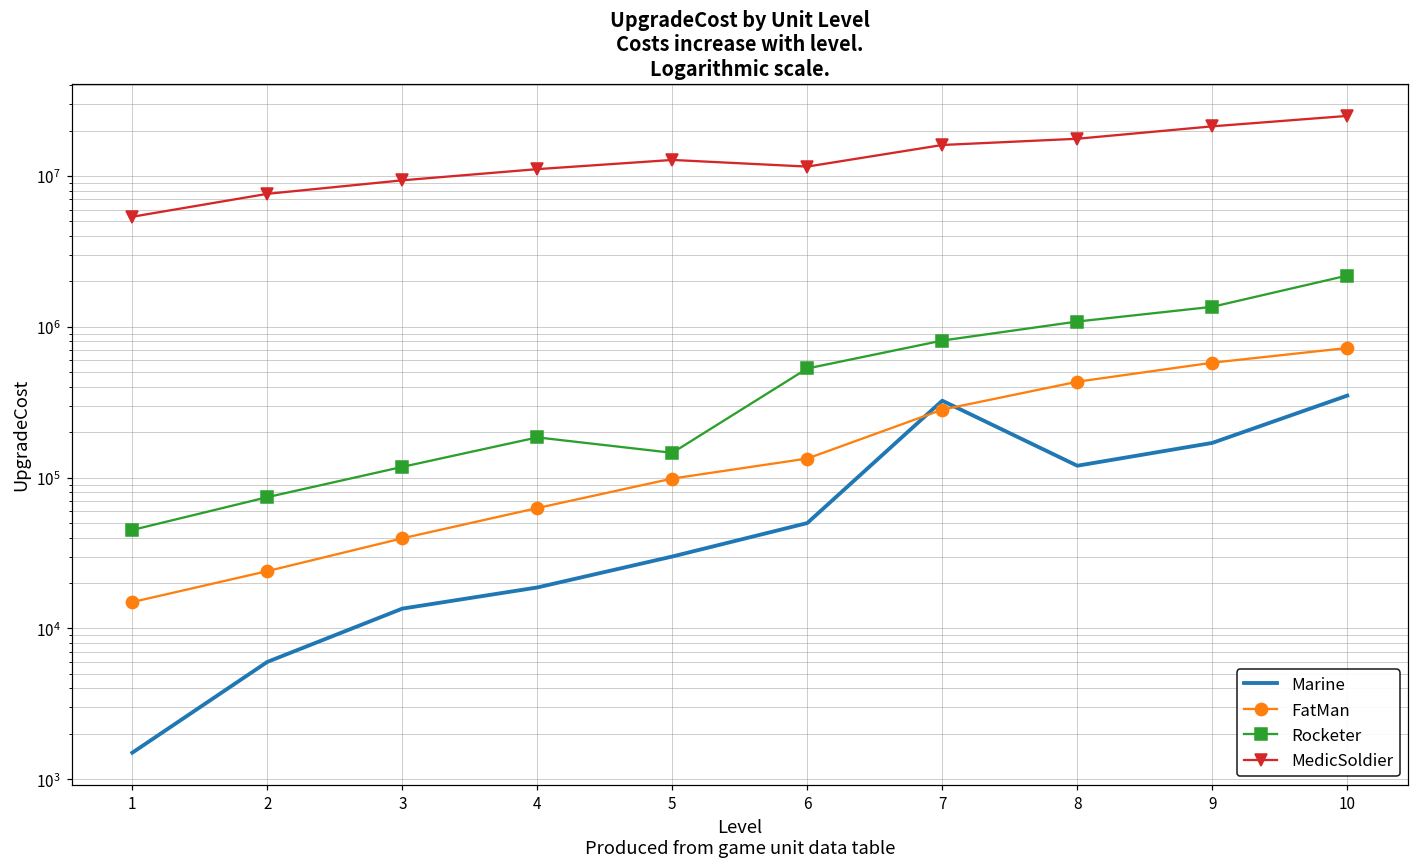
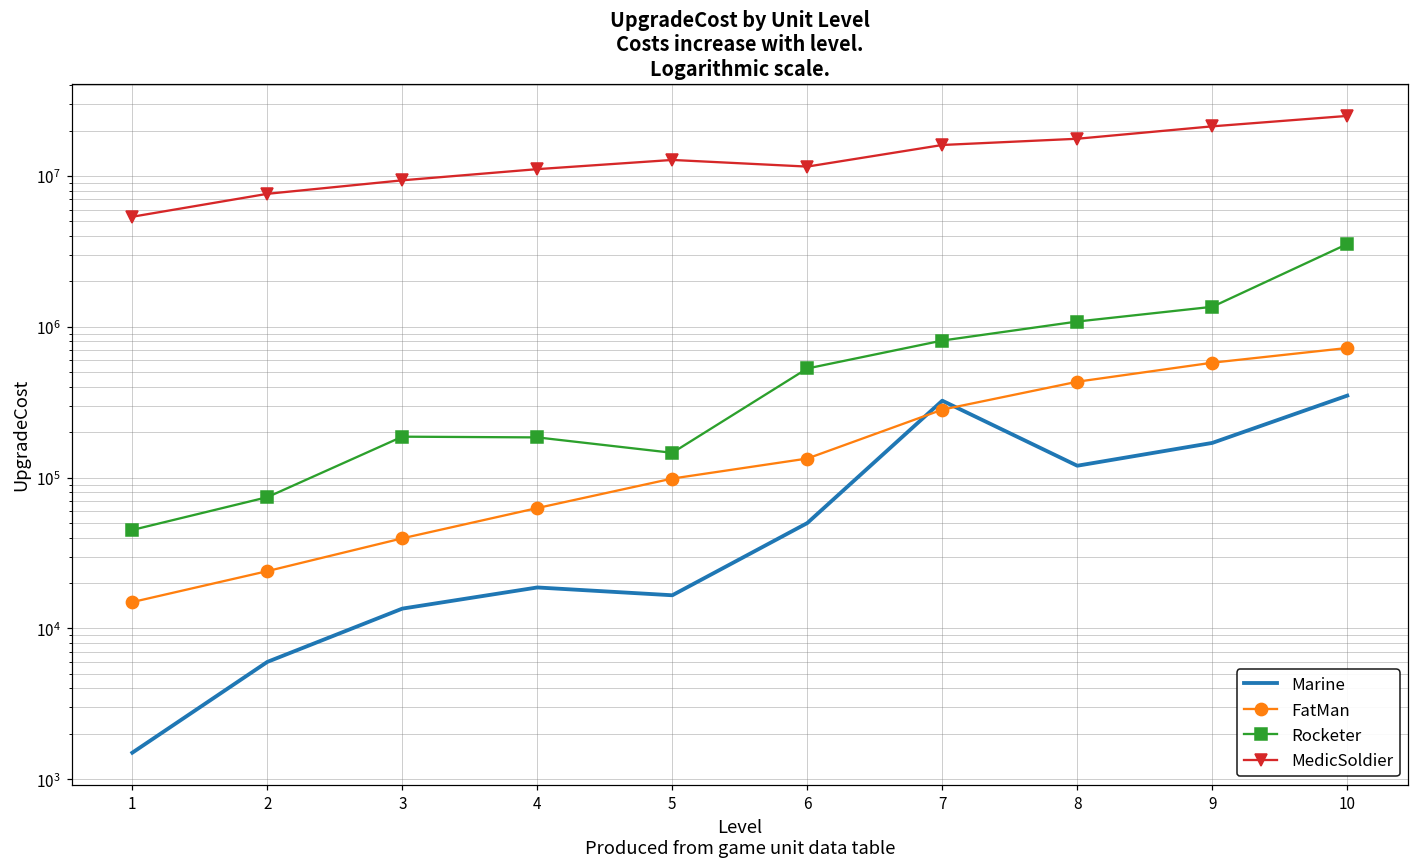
  {
    "Marine": {
      "1": 1500,
      "2": 6000,
      "3": 14000,
      "4": 19000,
-     "5": 30000,
+     "5": 17000,
      "6": 50000,
      "7": 320000,
      "8": 120000,
      "9": 170000,
      "10": 350000
    },
    "FatMan": {
      "1": 15000,
      "2": 24000,
      "3": 40000,
      "4": 60000,
      "5": 100000,
      "6": 130000,
      "7": 280000,
      "8": 430000,
      "9": 580000,
      "10": 700000
    },
    "Rocketer": {
      "1": 45000,
      "2": 70000,
-     "3": 120000,
+     "3": 190000,
      "4": 180000,
      "5": 150000,
      "6": 530000,
      "7": 800000,
      "8": 1100000,
      "9": 1400000,
-     "10": 2200000
+     "10": 3500000
    },
    "MedicSoldier": {
      "1": 5400000,
      "2": 8000000,
      "3": 9000000,
      "4": 11000000,
      "5": 13000000,
      "6": 12000000,
      "7": 16000000,
      "8": 18000000,
      "9": 21000000,
      "10": 25000000
    }
  }
